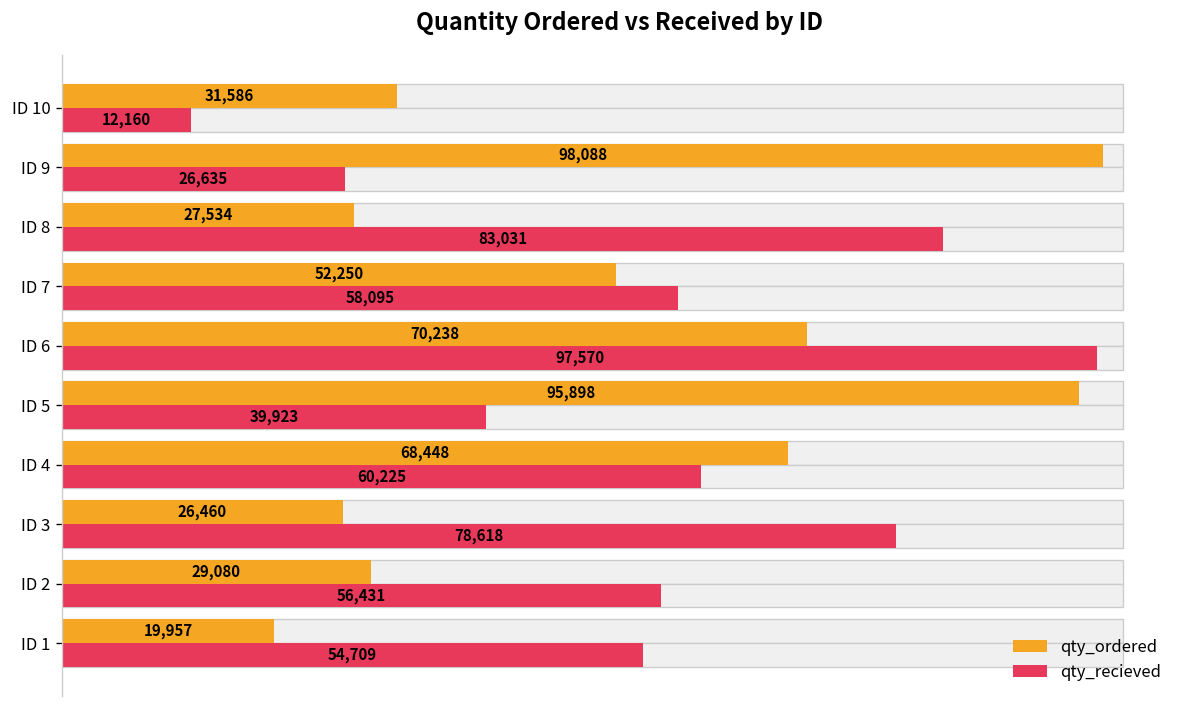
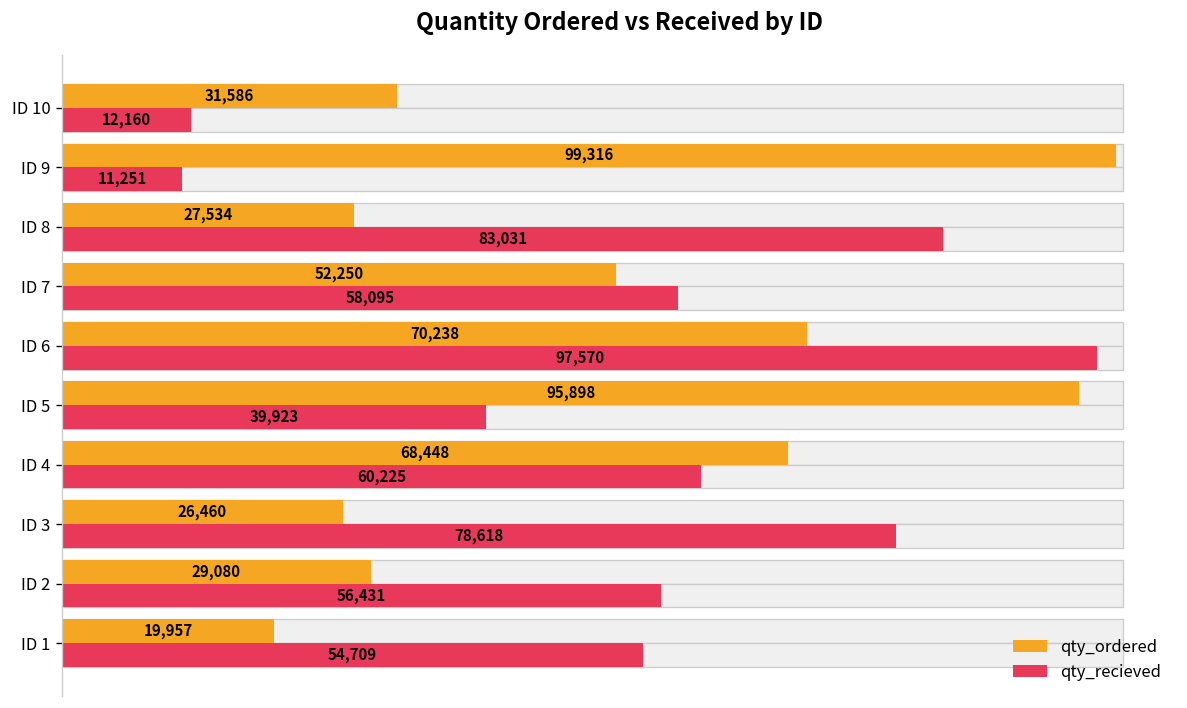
  {
    "qty_ordered": {
-     "ID 9": "98,088"
+     "ID 9": "99,316"
    },
    "qty_recieved": {
-     "ID 9": "26,635"
+     "ID 9": "11,251"
    }
  }
